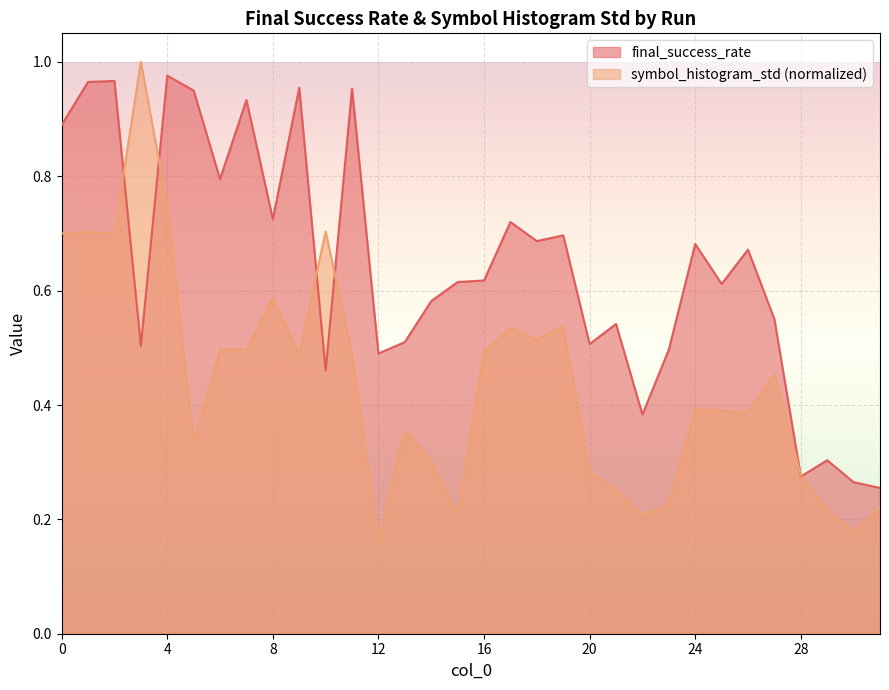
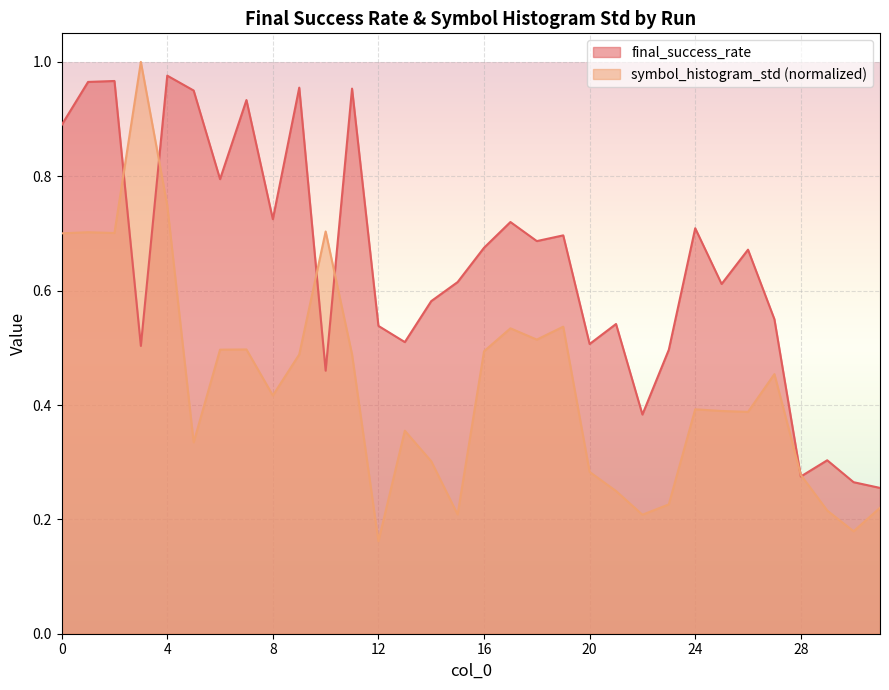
  {
    "final_success_rate": {
      "0": 0.89,
      "4": 0.98,
      "8": 0.73,
-     "12": 0.49,
-     "16": 0.62,
+     "12": 0.54,
+     "16": 0.67,
      "20": 0.51,
-     "24": 0.68
+     "24": 0.71
    },
    "symbol_histogram_std (normalized)": {
      "0": 0.70,
      "4": 0.75,
-     "8": 0.59,
+     "8": 0.42,
      "12": 0.16,
      "16": 0.49,
      "20": 0.28,
      "24": 0.39
    }
  }
